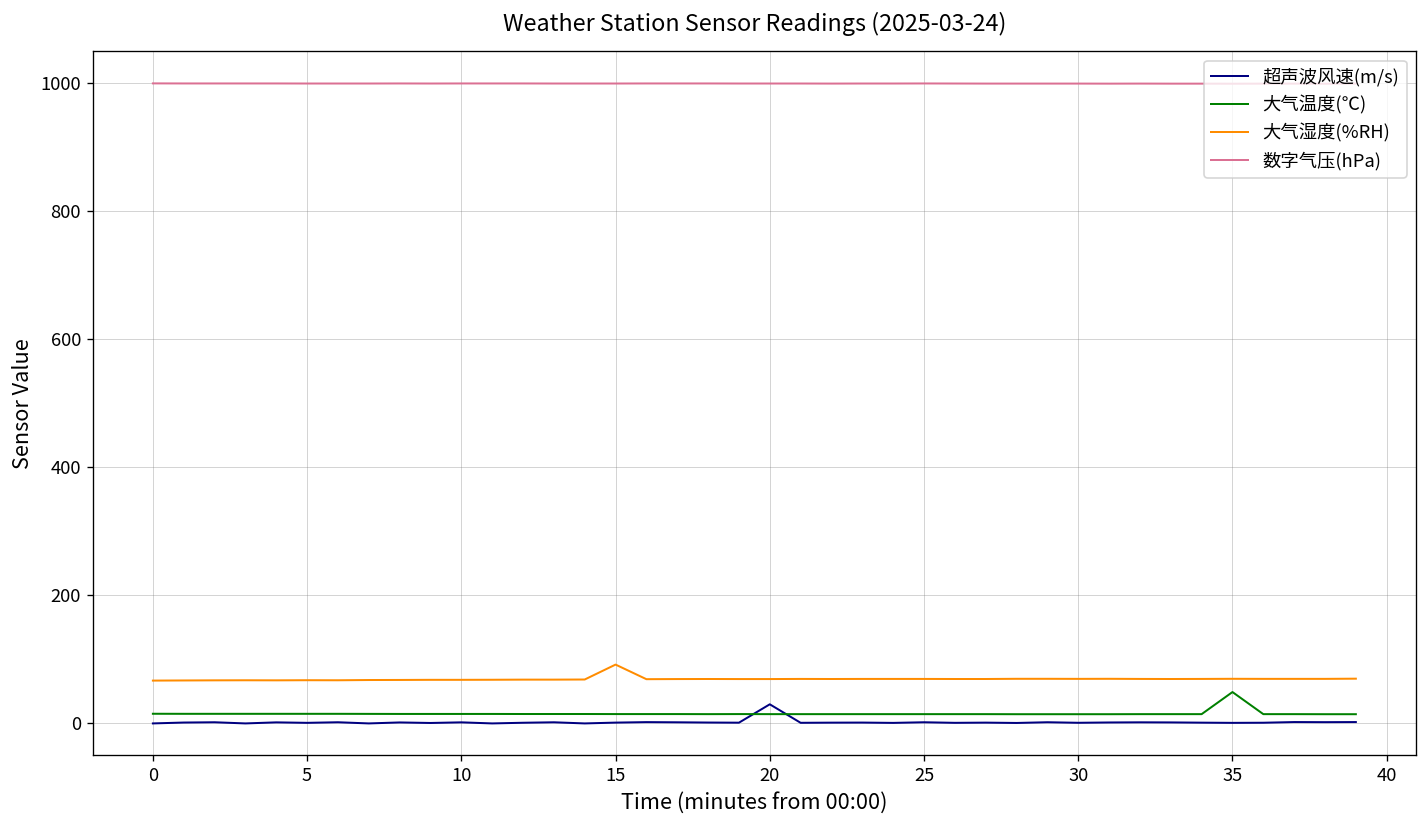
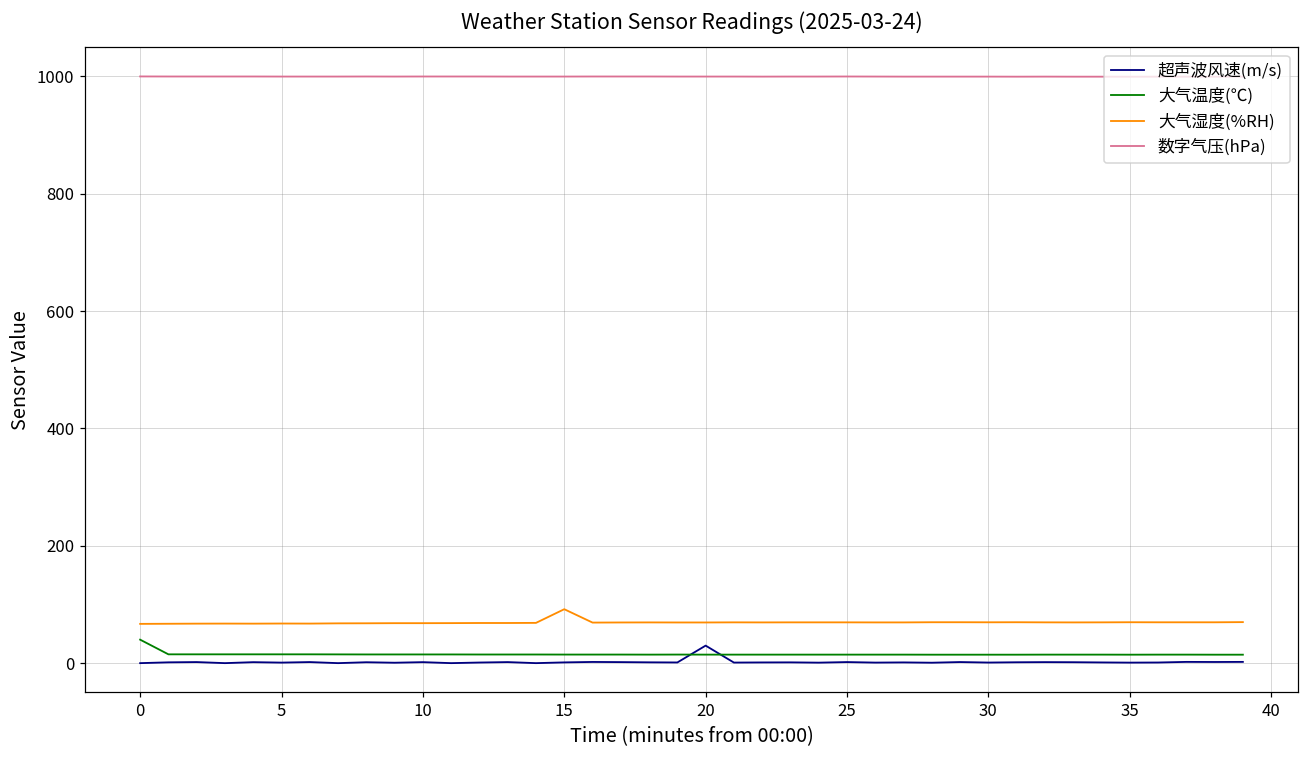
  {
    "超声波风速(m/s)": {
      "0": 0,
      "5": 0,
      "10": 0,
      "15": 0,
      "20": 30,
      "25": 0,
      "30": 0,
      "35": 0
    },
    "大气温度(℃)": {
-     "0": 20,
+     "0": 40,
      "5": 20,
      "10": 10,
      "15": 10,
      "20": 10,
      "25": 10,
      "30": 10,
-     "35": 50
+     "35": 10
    },
    "大气湿度(%RH)": {
      "0": 70,
      "5": 70,
      "10": 70,
      "15": 90,
      "20": 70,
      "25": 70,
      "30": 70,
      "35": 70
    },
    "数字气压(hPa)": {
      "0": 1000,
      "5": 1000,
      "10": 1000,
      "15": 1000,
      "20": 1000,
      "25": 1000,
      "30": 1000
    }
  }
